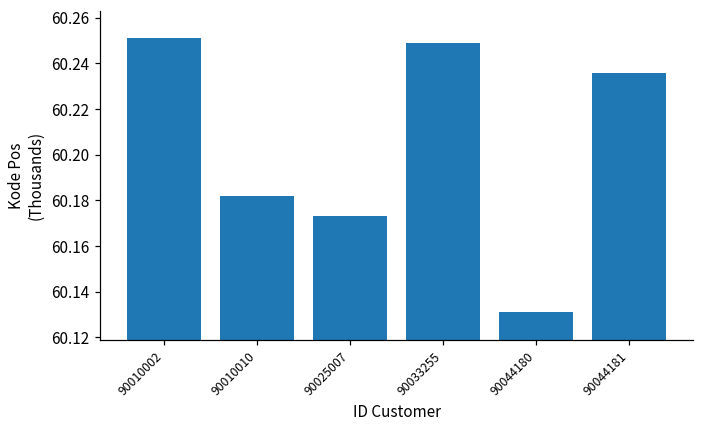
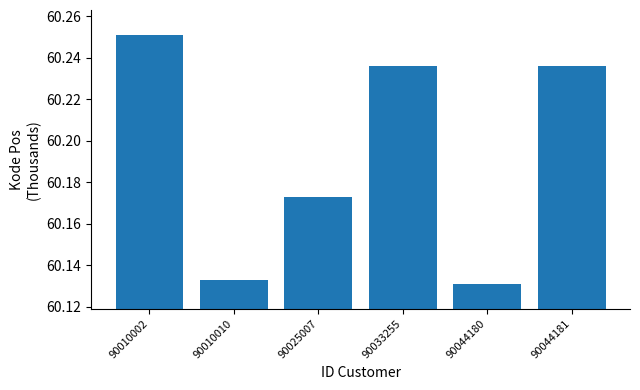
  {
    "90010002": 60.251,
-   "90010010": 60.182,
+   "90010010": 60.133,
    "90025007": 60.173,
-   "90033255": 60.249,
+   "90033255": 60.236,
    "90044180": 60.131,
    "90044181": 60.236
  }
